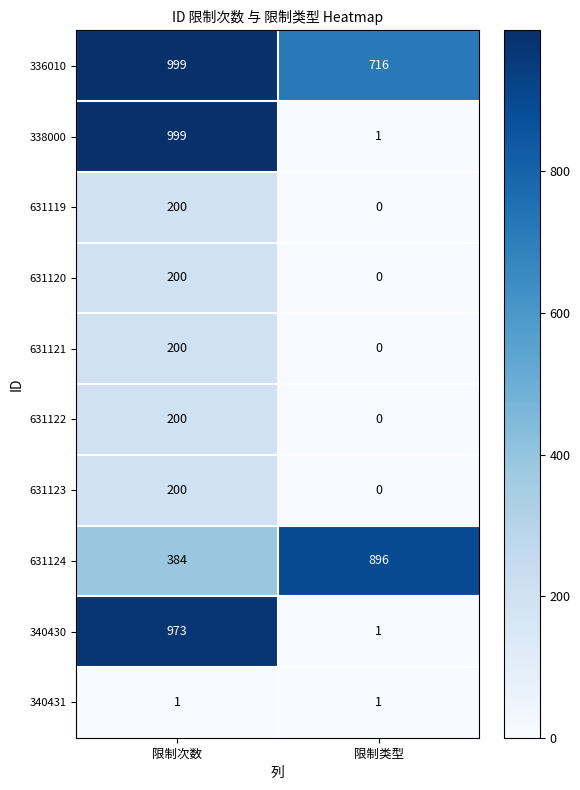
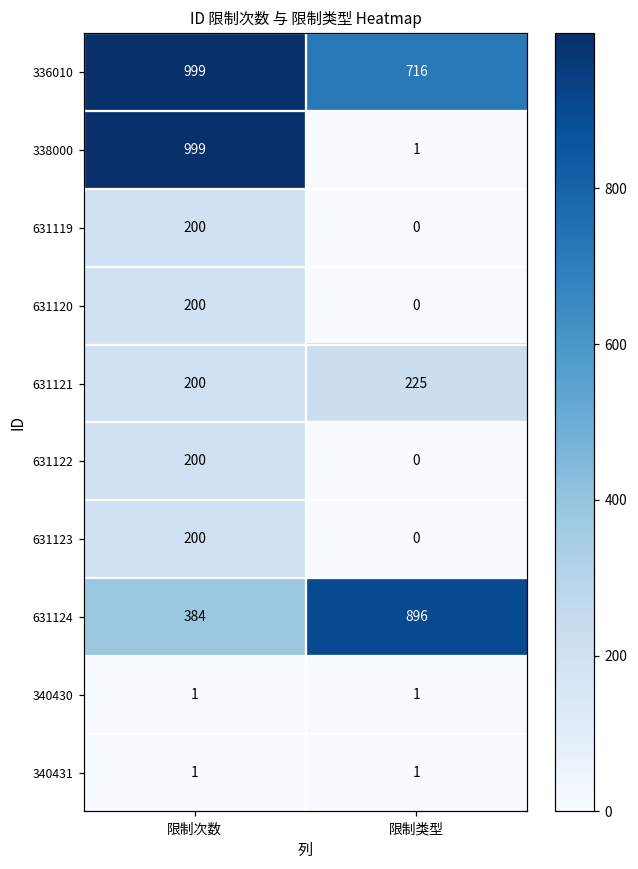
  {
    "336010": {
      "限制次数": 999,
      "限制类型": 716
    },
    "338000": {
      "限制次数": 999,
      "限制类型": 1
    },
    "631119": {
      "限制次数": 200,
      "限制类型": 0
    },
    "631120": {
      "限制次数": 200,
      "限制类型": 0
    },
    "631121": {
      "限制次数": 200,
-     "限制类型": 0
+     "限制类型": 225
    },
    "631122": {
      "限制次数": 200,
      "限制类型": 0
    },
    "631123": {
      "限制次数": 200,
      "限制类型": 0
    },
    "631124": {
      "限制次数": 384,
      "限制类型": 896
    },
    "340430": {
-     "限制次数": 973,
+     "限制次数": 1,
      "限制类型": 1
    },
    "340431": {
      "限制次数": 1,
      "限制类型": 1
    }
  }
